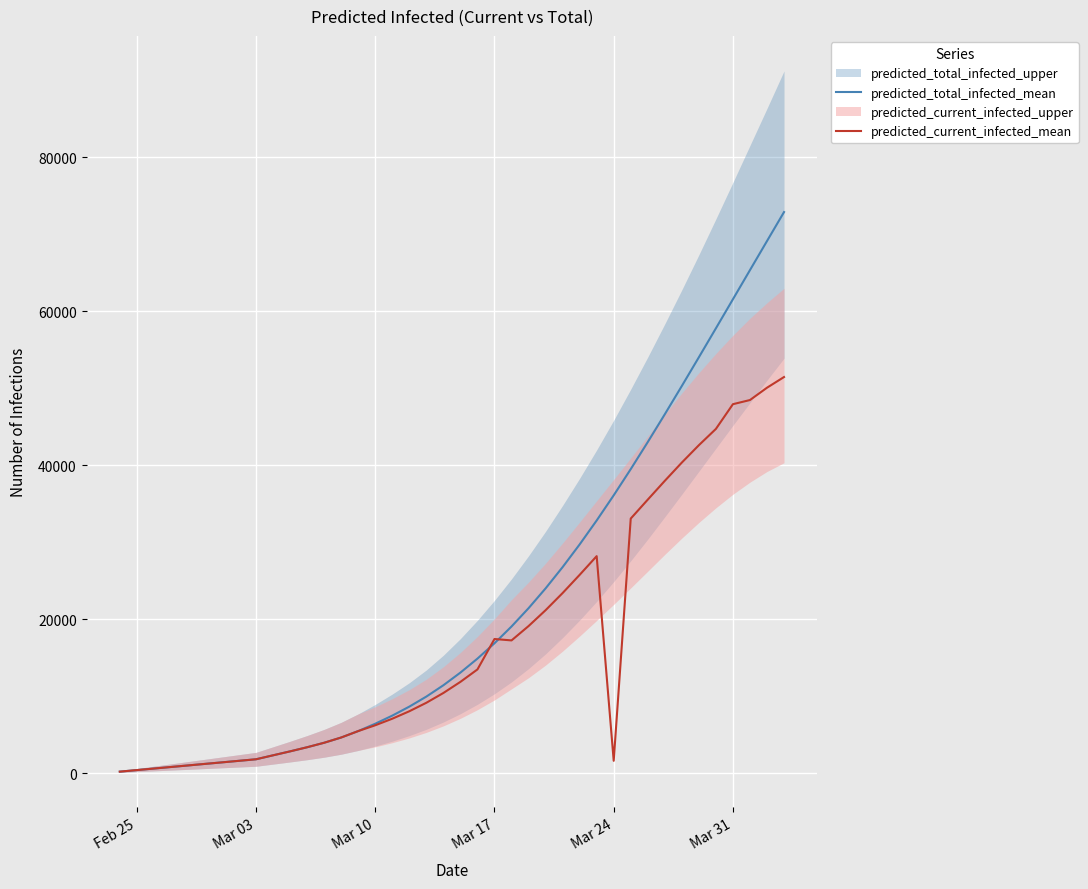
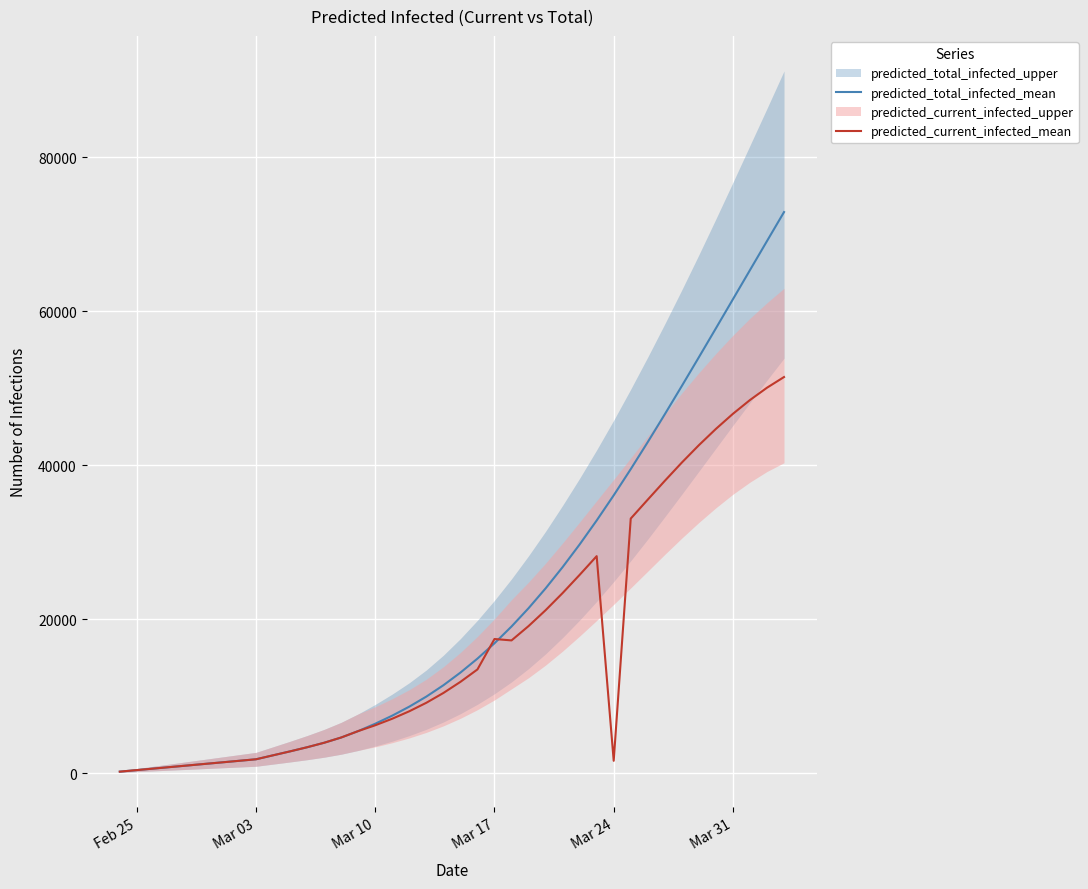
  {
    "predicted_current_infected_mean": {
      "Mar 17": 17000,
      "Mar 24": 2000,
-     "Mar 31": 48000
+     "Mar 31": 47000
    }
  }
